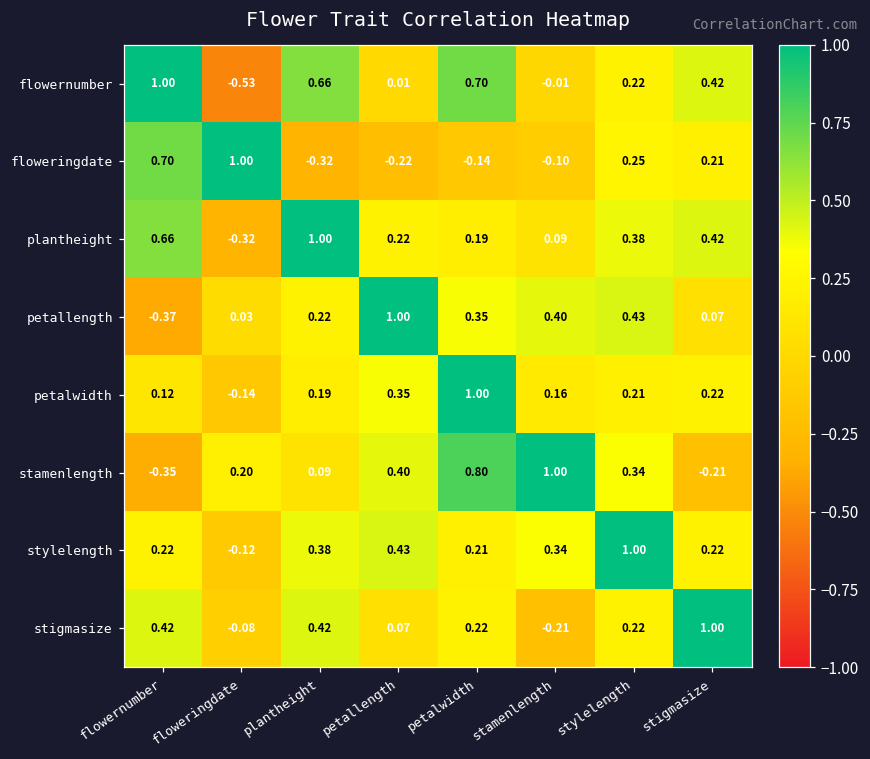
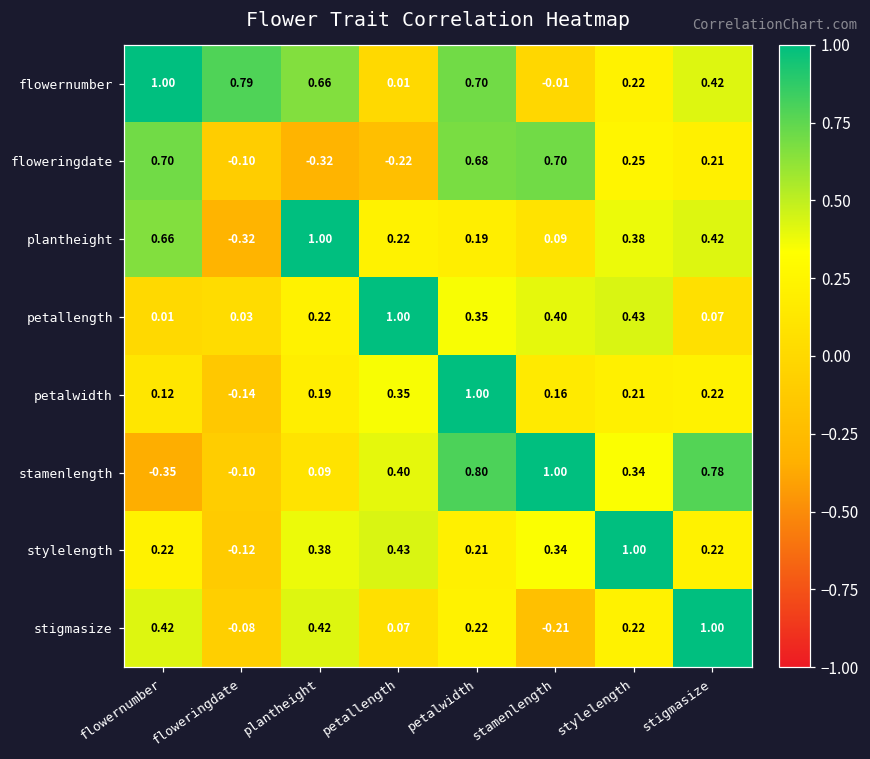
  {
    "flowernumber": {
      "flowernumber": 1.00,
-     "floweringdate": -0.53,
+     "floweringdate": 0.79,
      "plantheight": 0.66,
      "petallength": 0.01,
      "petalwidth": 0.70,
      "stamenlength": -0.01,
      "stylelength": 0.22,
      "stigmasize": 0.42
    },
    "floweringdate": {
      "flowernumber": 0.70,
-     "floweringdate": 1.00,
+     "floweringdate": -0.10,
      "plantheight": -0.32,
      "petallength": -0.22,
-     "petalwidth": -0.14,
-     "stamenlength": -0.10,
+     "petalwidth": 0.68,
+     "stamenlength": 0.70,
      "stylelength": 0.25,
      "stigmasize": 0.21
    },
    "plantheight": {
      "flowernumber": 0.66,
      "floweringdate": -0.32,
      "plantheight": 1.00,
      "petallength": 0.22,
      "petalwidth": 0.19,
      "stamenlength": 0.09,
      "stylelength": 0.38,
      "stigmasize": 0.42
    },
    "petallength": {
-     "flowernumber": -0.37,
+     "flowernumber": 0.01,
      "floweringdate": 0.03,
      "plantheight": 0.22,
      "petallength": 1.00,
      "petalwidth": 0.35,
      "stamenlength": 0.40,
      "stylelength": 0.43,
      "stigmasize": 0.07
    },
    "petalwidth": {
      "flowernumber": 0.12,
      "floweringdate": -0.14,
      "plantheight": 0.19,
      "petallength": 0.35,
      "petalwidth": 1.00,
      "stamenlength": 0.16,
      "stylelength": 0.21,
      "stigmasize": 0.22
    },
    "stamenlength": {
      "flowernumber": -0.35,
-     "floweringdate": 0.20,
+     "floweringdate": -0.10,
      "plantheight": 0.09,
      "petallength": 0.40,
      "petalwidth": 0.80,
      "stamenlength": 1.00,
      "stylelength": 0.34,
-     "stigmasize": -0.21
+     "stigmasize": 0.78
    },
    "stylelength": {
      "flowernumber": 0.22,
      "floweringdate": -0.12,
      "plantheight": 0.38,
      "petallength": 0.43,
      "petalwidth": 0.21,
      "stamenlength": 0.34,
      "stylelength": 1.00,
      "stigmasize": 0.22
    },
    "stigmasize": {
      "flowernumber": 0.42,
      "floweringdate": -0.08,
      "plantheight": 0.42,
      "petallength": 0.07,
      "petalwidth": 0.22,
      "stamenlength": -0.21,
      "stylelength": 0.22,
      "stigmasize": 1.00
    }
  }
